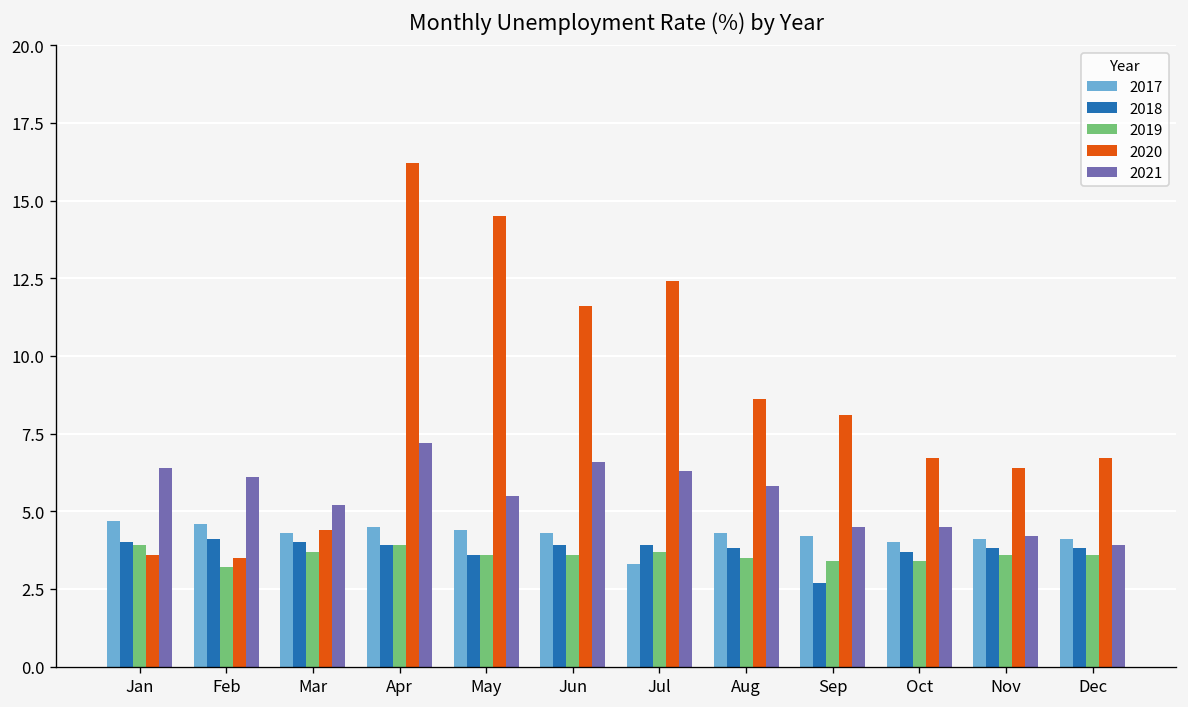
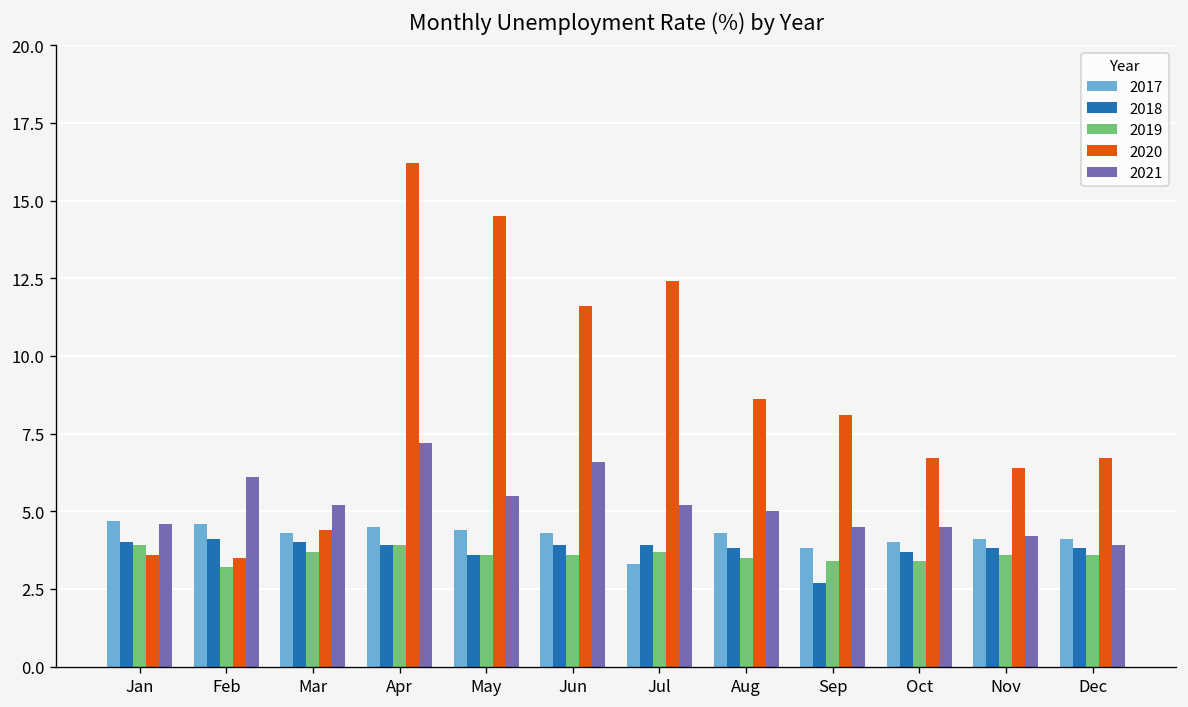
  {
    "2017": {
      "Jan": 4.7,
      "Feb": 4.6,
      "Mar": 4.3,
      "Apr": 4.5,
      "May": 4.4,
      "Jun": 4.3,
      "Jul": 3.3,
      "Aug": 4.3,
-     "Sep": 4.2,
+     "Sep": 3.8,
      "Oct": 4.0,
      "Nov": 4.1,
      "Dec": 4.1
    },
    "2018": {
      "Jan": 4.0,
      "Feb": 4.1,
      "Mar": 4.0,
      "Apr": 3.9,
      "May": 3.6,
      "Jun": 3.9,
      "Jul": 3.9,
      "Aug": 3.8,
      "Sep": 2.7,
      "Oct": 3.7,
      "Nov": 3.8,
      "Dec": 3.8
    },
    "2019": {
      "Jan": 3.9,
      "Feb": 3.2,
      "Mar": 3.7,
      "Apr": 3.9,
      "May": 3.6,
      "Jun": 3.6,
      "Jul": 3.7,
      "Aug": 3.5,
      "Sep": 3.4,
      "Oct": 3.4,
      "Nov": 3.6,
      "Dec": 3.6
    },
    "2020": {
      "Jan": 3.6,
      "Feb": 3.5,
      "Mar": 4.4,
      "Apr": 16.2,
      "May": 14.5,
      "Jun": 11.6,
      "Jul": 12.4,
      "Aug": 8.6,
      "Sep": 8.1,
      "Oct": 6.7,
      "Nov": 6.4,
      "Dec": 6.7
    },
    "2021": {
-     "Jan": 6.4,
+     "Jan": 4.6,
      "Feb": 6.1,
      "Mar": 5.2,
      "Apr": 7.2,
      "May": 5.5,
      "Jun": 6.6,
-     "Jul": 6.3,
-     "Aug": 5.8,
+     "Jul": 5.2,
+     "Aug": 5.0,
      "Sep": 4.5,
      "Oct": 4.5,
      "Nov": 4.2,
      "Dec": 3.9
    }
  }
